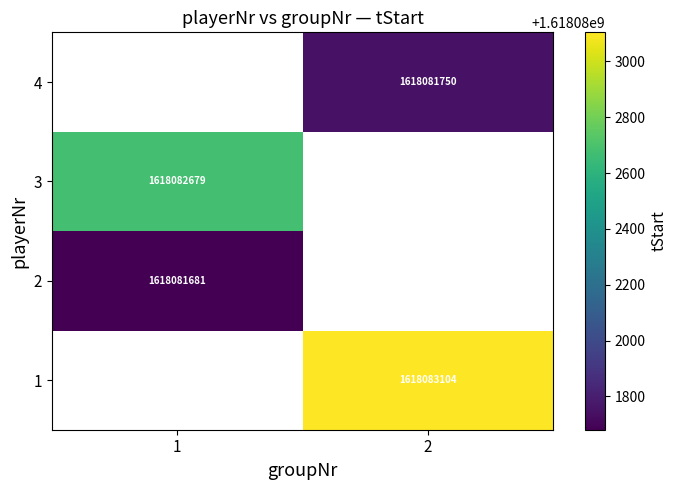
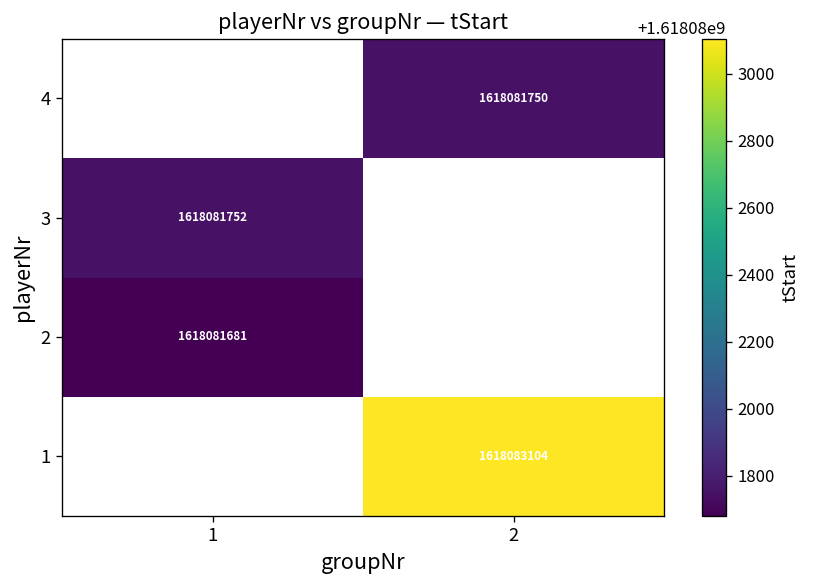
  {
    "3": {
-     "1": 1618082679
+     "1": 1618081752
    }
  }
